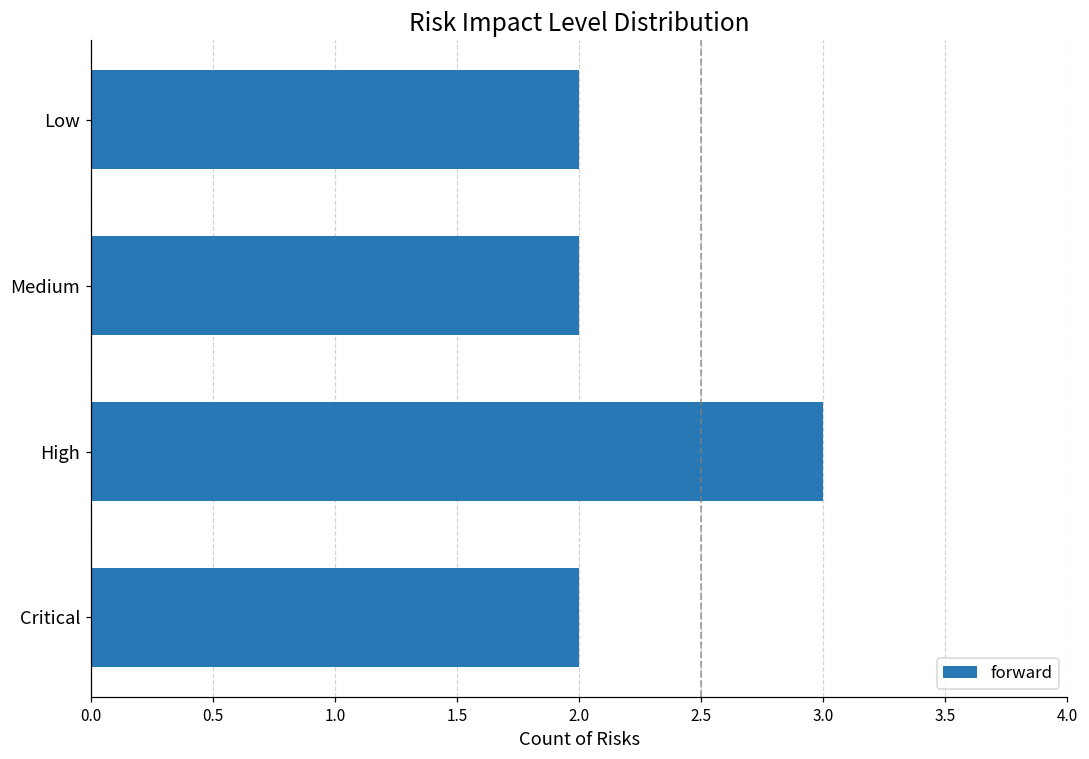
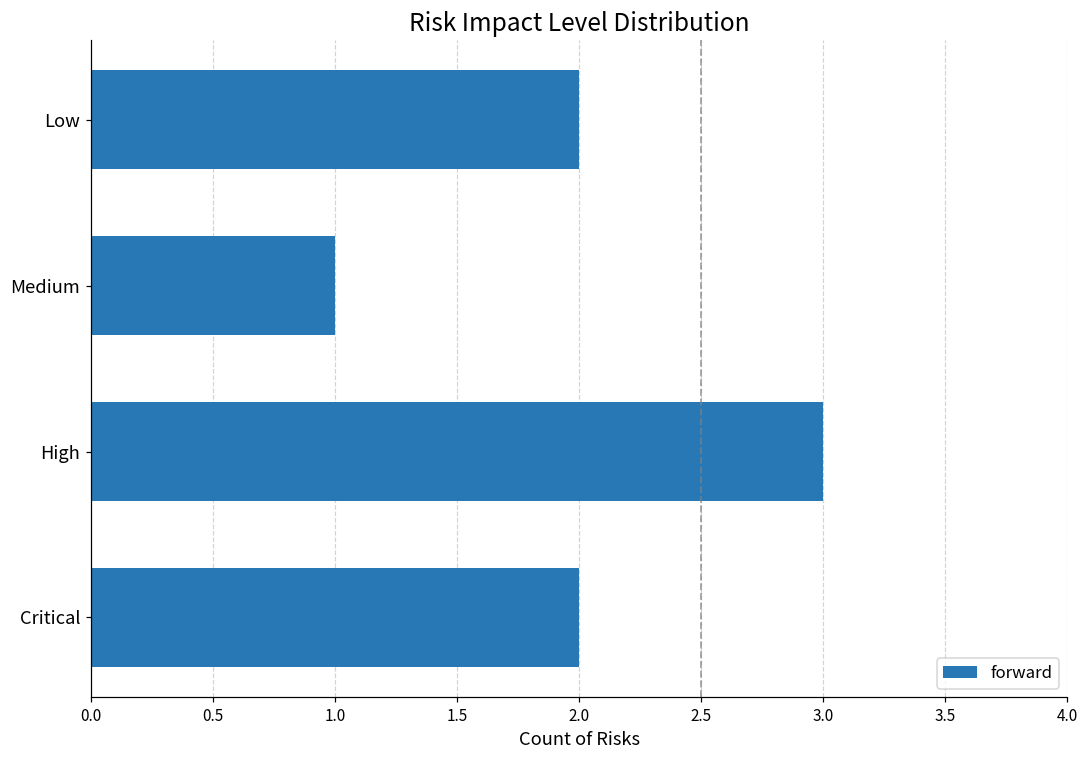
  {
    "Low": 2,
-   "Medium": 2,
+   "Medium": 1,
    "High": 3,
    "Critical": 2
  }
